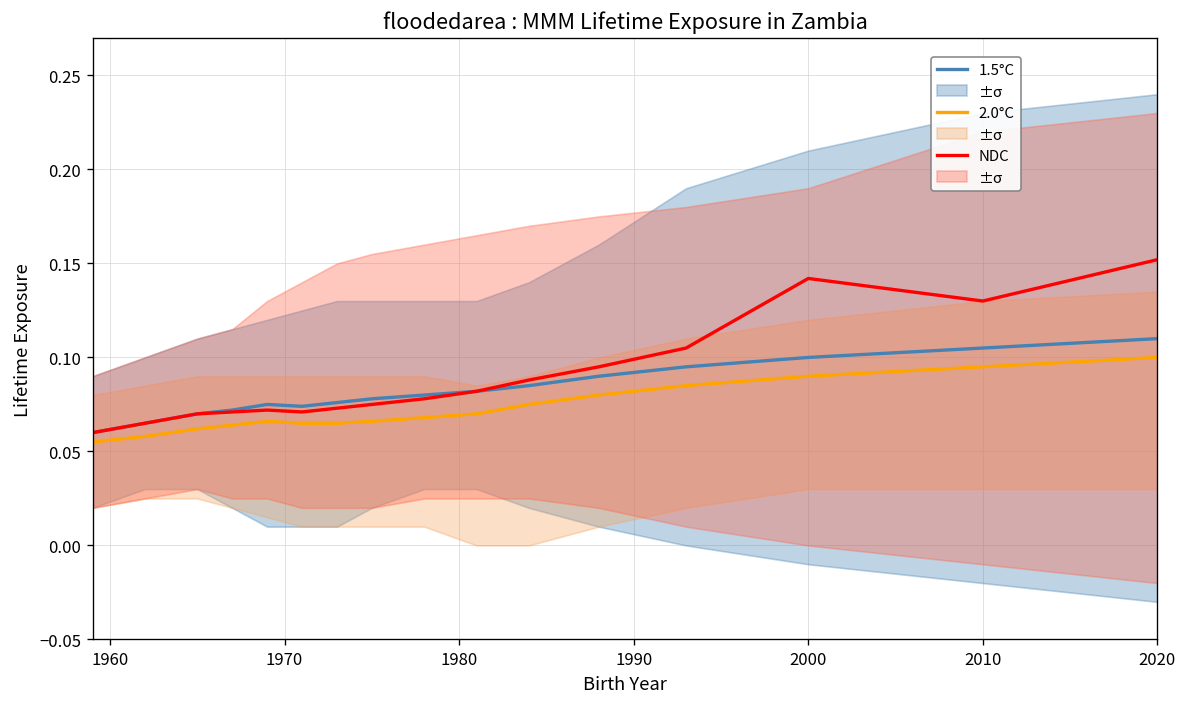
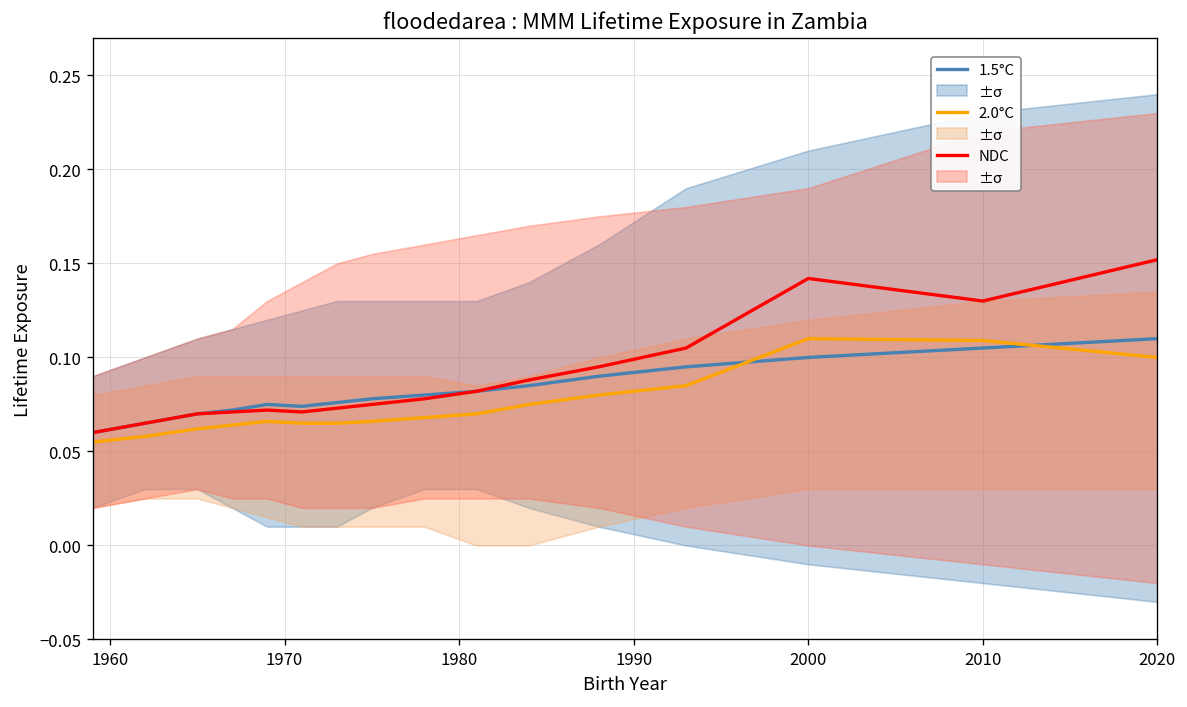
  {
    "2.0°C": {
-     "2000": 0.09,
-     "2010": 0.095,
+     "2000": 0.11,
+     "2010": 0.109,
      "2020": 0.100
    },
    "NDC": {
      "2000": 0.142,
      "2020": 0.152
    }
  }
